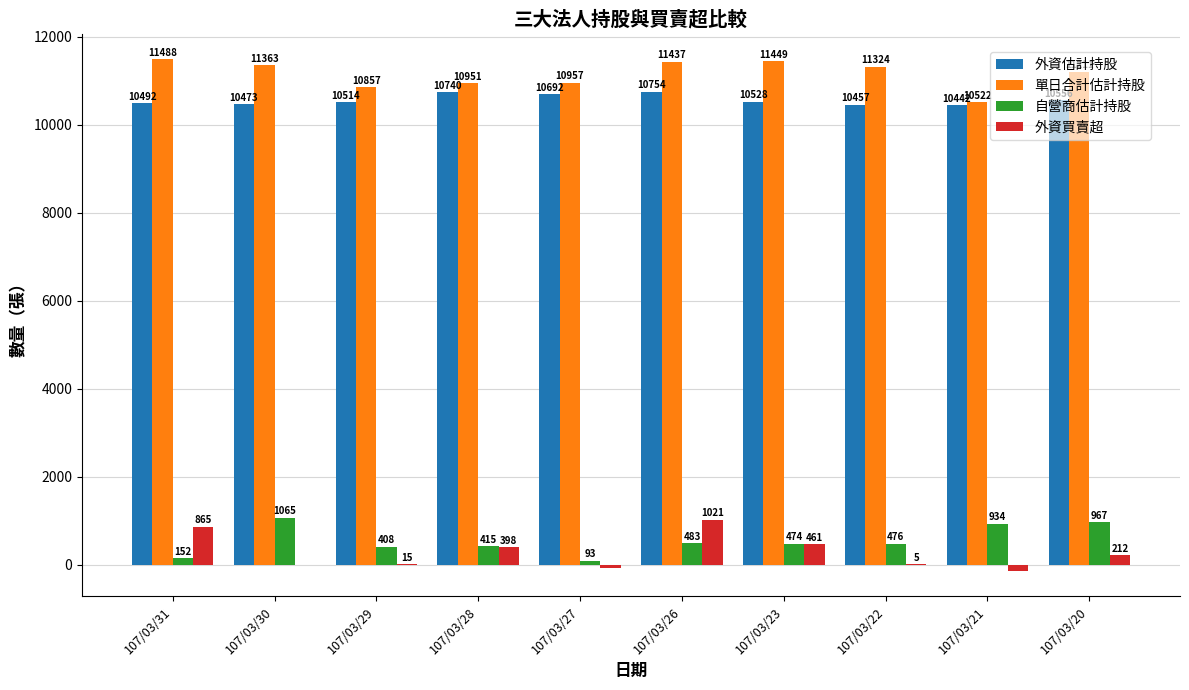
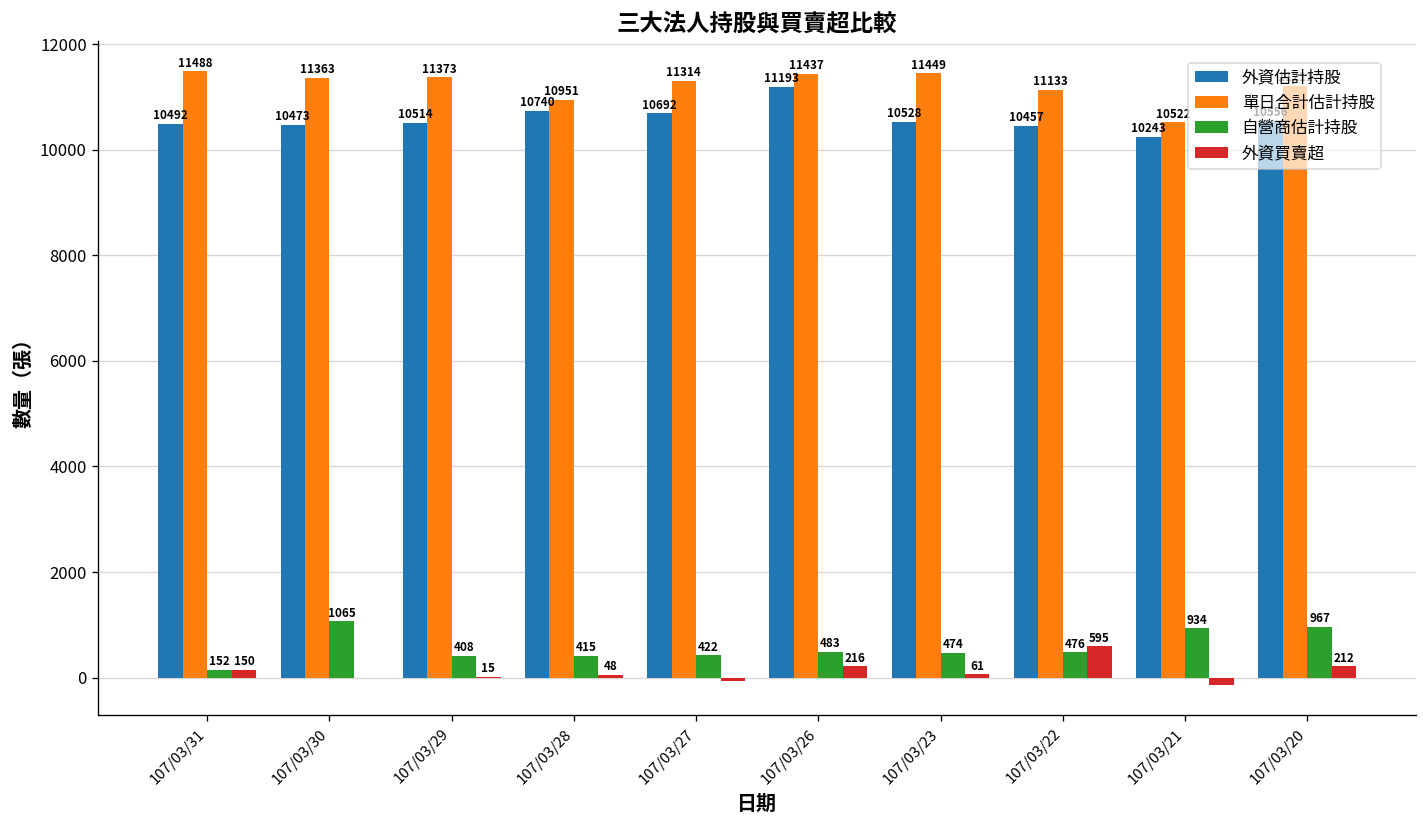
  {
    "外資估計持股": {
      "107/03/31": 10492,
      "107/03/30": 10473,
      "107/03/29": 10514,
      "107/03/28": 10740,
      "107/03/27": 10692,
-     "107/03/26": 10754,
+     "107/03/26": 11193,
      "107/03/23": 10528,
      "107/03/22": 10457,
-     "107/03/21": 10442
+     "107/03/21": 10243
    },
    "單日合計估計持股": {
      "107/03/31": 11488,
      "107/03/30": 11363,
-     "107/03/29": 10857,
+     "107/03/29": 11373,
      "107/03/28": 10951,
-     "107/03/27": 10957,
+     "107/03/27": 11314,
      "107/03/26": 11437,
      "107/03/23": 11449,
-     "107/03/22": 11324
+     "107/03/22": 11133
    },
    "自營商估計持股": {
      "107/03/31": 152,
      "107/03/30": 1065,
      "107/03/29": 408,
      "107/03/28": 415,
-     "107/03/27": 93,
+     "107/03/27": 422,
      "107/03/26": 483,
      "107/03/23": 474,
      "107/03/22": 476,
      "107/03/21": 934,
      "107/03/20": 967
    },
    "外資買賣超": {
-     "107/03/31": 865,
+     "107/03/31": 150,
      "107/03/29": 15,
-     "107/03/28": 398,
-     "107/03/26": 1021,
-     "107/03/23": 461,
-     "107/03/22": 5,
+     "107/03/28": 48,
+     "107/03/26": 216,
+     "107/03/23": 61,
+     "107/03/22": 595,
      "107/03/20": 212
    }
  }
